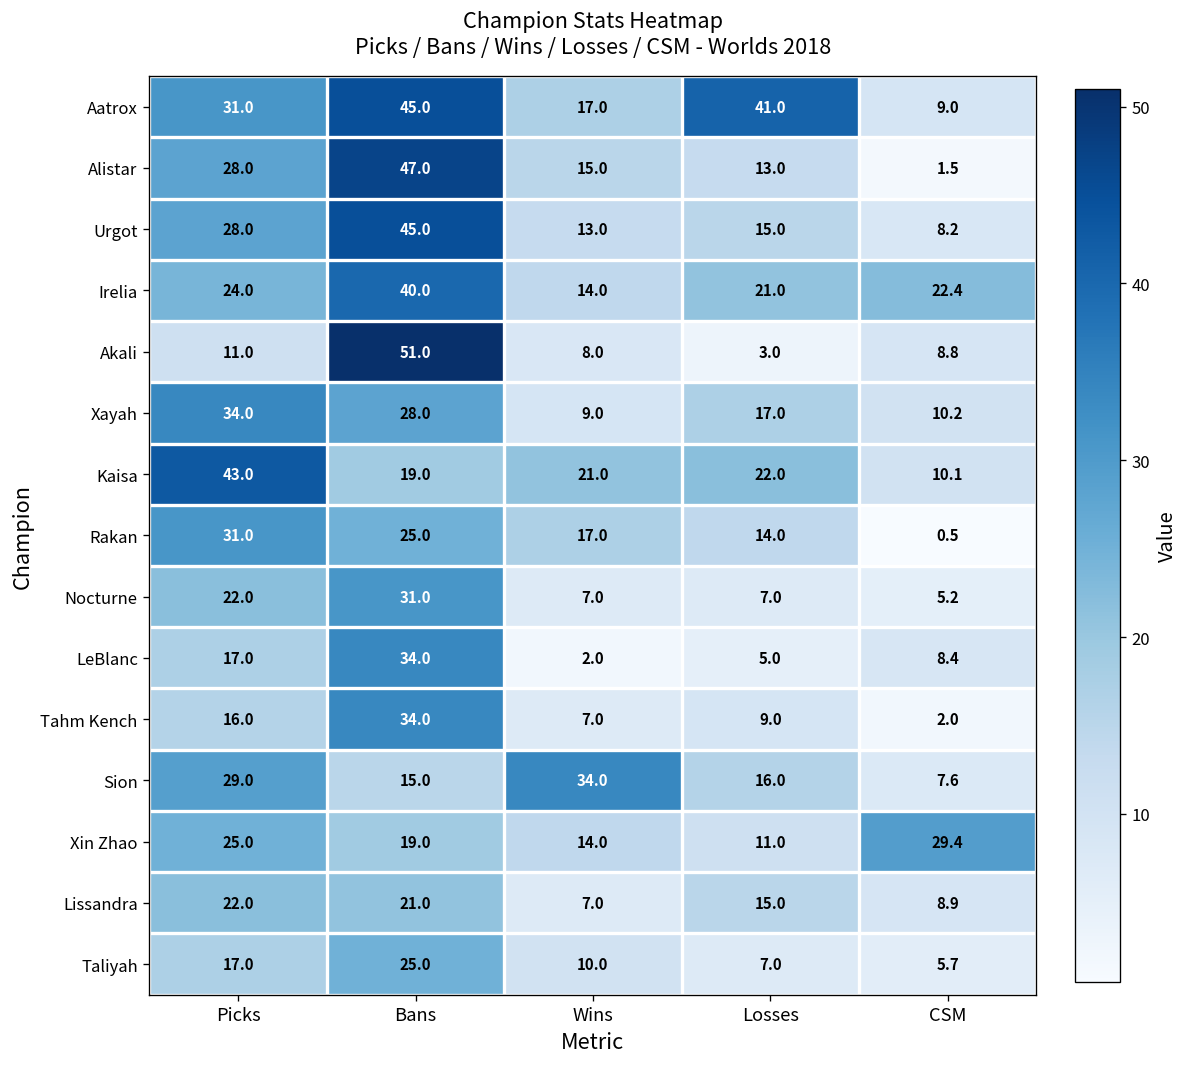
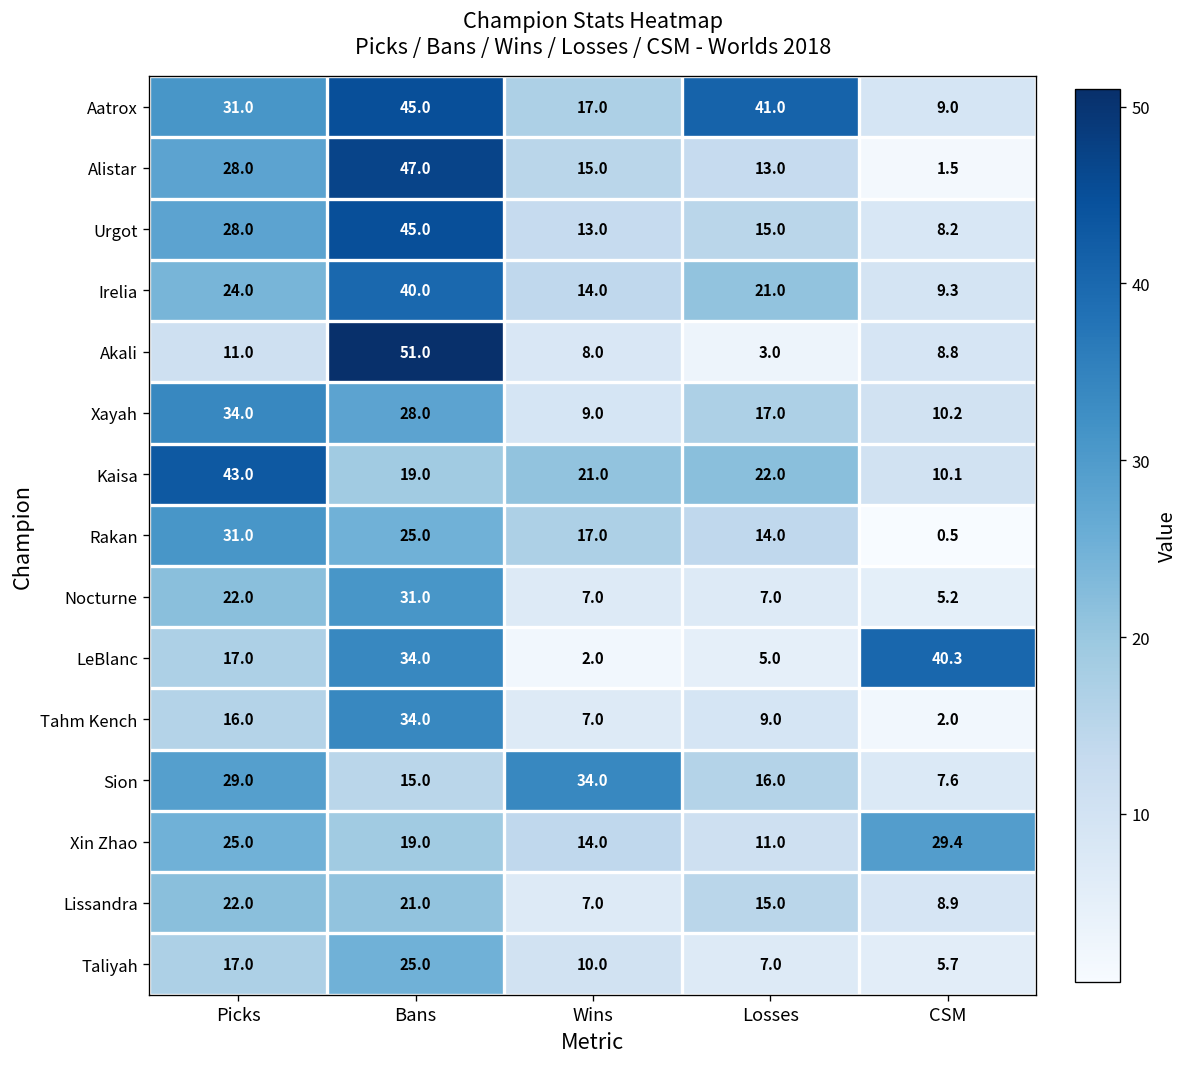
  {
    "Aatrox": {
      "Picks": 31.0,
      "Bans": 45.0,
      "Wins": 17.0,
      "Losses": 41.0,
      "CSM": 9.0
    },
    "Alistar": {
      "Picks": 28.0,
      "Bans": 47.0,
      "Wins": 15.0,
      "Losses": 13.0,
      "CSM": 1.5
    },
    "Urgot": {
      "Picks": 28.0,
      "Bans": 45.0,
      "Wins": 13.0,
      "Losses": 15.0,
      "CSM": 8.2
    },
    "Irelia": {
      "Picks": 24.0,
      "Bans": 40.0,
      "Wins": 14.0,
      "Losses": 21.0,
-     "CSM": 22.4
+     "CSM": 9.3
    },
    "Akali": {
      "Picks": 11.0,
      "Bans": 51.0,
      "Wins": 8.0,
      "Losses": 3.0,
      "CSM": 8.8
    },
    "Xayah": {
      "Picks": 34.0,
      "Bans": 28.0,
      "Wins": 9.0,
      "Losses": 17.0,
      "CSM": 10.2
    },
    "Kaisa": {
      "Picks": 43.0,
      "Bans": 19.0,
      "Wins": 21.0,
      "Losses": 22.0,
      "CSM": 10.1
    },
    "Rakan": {
      "Picks": 31.0,
      "Bans": 25.0,
      "Wins": 17.0,
      "Losses": 14.0,
      "CSM": 0.5
    },
    "Nocturne": {
      "Picks": 22.0,
      "Bans": 31.0,
      "Wins": 7.0,
      "Losses": 7.0,
      "CSM": 5.2
    },
    "LeBlanc": {
      "Picks": 17.0,
      "Bans": 34.0,
      "Wins": 2.0,
      "Losses": 5.0,
-     "CSM": 8.4
+     "CSM": 40.3
    },
    "Tahm Kench": {
      "Picks": 16.0,
      "Bans": 34.0,
      "Wins": 7.0,
      "Losses": 9.0,
      "CSM": 2.0
    },
    "Sion": {
      "Picks": 29.0,
      "Bans": 15.0,
      "Wins": 34.0,
      "Losses": 16.0,
      "CSM": 7.6
    },
    "Xin Zhao": {
      "Picks": 25.0,
      "Bans": 19.0,
      "Wins": 14.0,
      "Losses": 11.0,
      "CSM": 29.4
    },
    "Lissandra": {
      "Picks": 22.0,
      "Bans": 21.0,
      "Wins": 7.0,
      "Losses": 15.0,
      "CSM": 8.9
    },
    "Taliyah": {
      "Picks": 17.0,
      "Bans": 25.0,
      "Wins": 10.0,
      "Losses": 7.0,
      "CSM": 5.7
    }
  }
